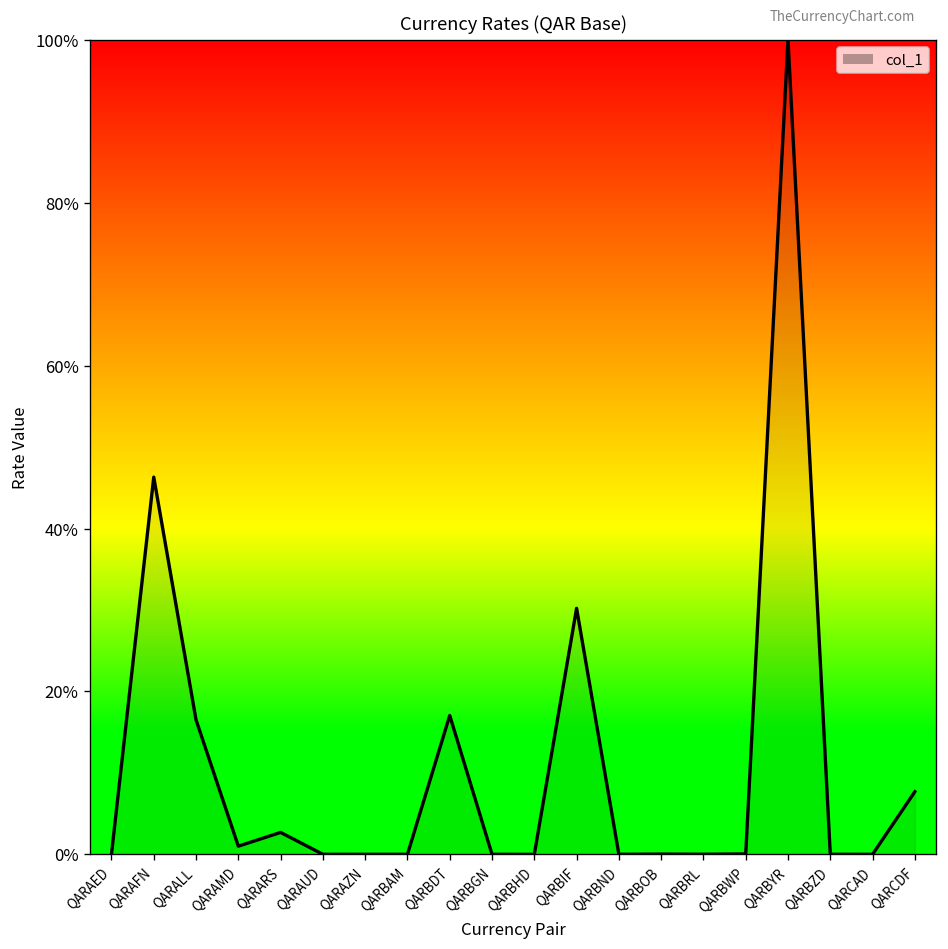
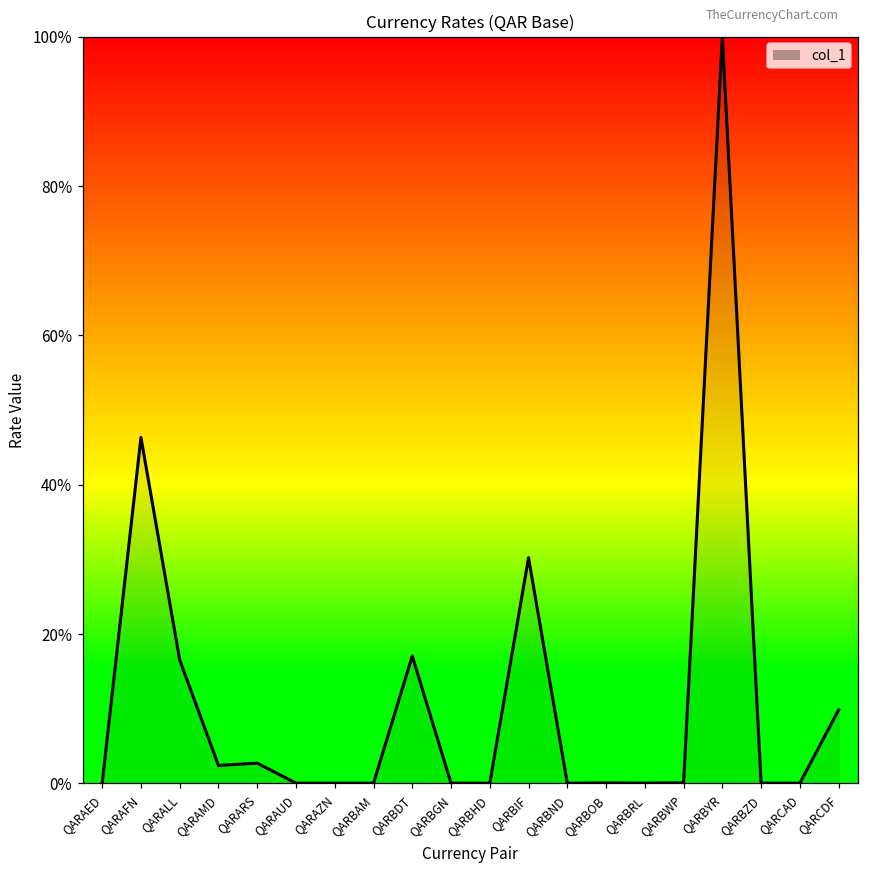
  {
    "QARAED": "0%",
    "QARAFN": "46%",
    "QARALL": "17%",
-   "QARAMD": "1%",
+   "QARAMD": "2%",
    "QARARS": "3%",
    "QARAUD": "0%",
    "QARAZN": "0%",
    "QARBAM": "0%",
    "QARBDT": "17%",
    "QARBGN": "0%",
    "QARBHD": "0%",
    "QARBIF": "30%",
    "QARBND": "0%",
    "QARBOB": "0%",
    "QARBRL": "0%",
    "QARBWP": "0%",
    "QARBYR": "100%",
    "QARBZD": "0%",
    "QARCAD": "0%",
-   "QARCDF": "8%"
+   "QARCDF": "10%"
  }
